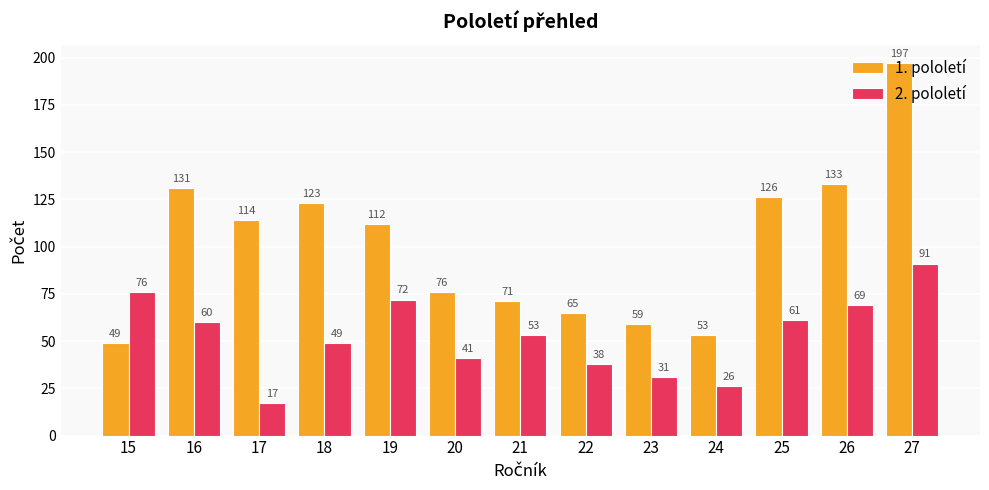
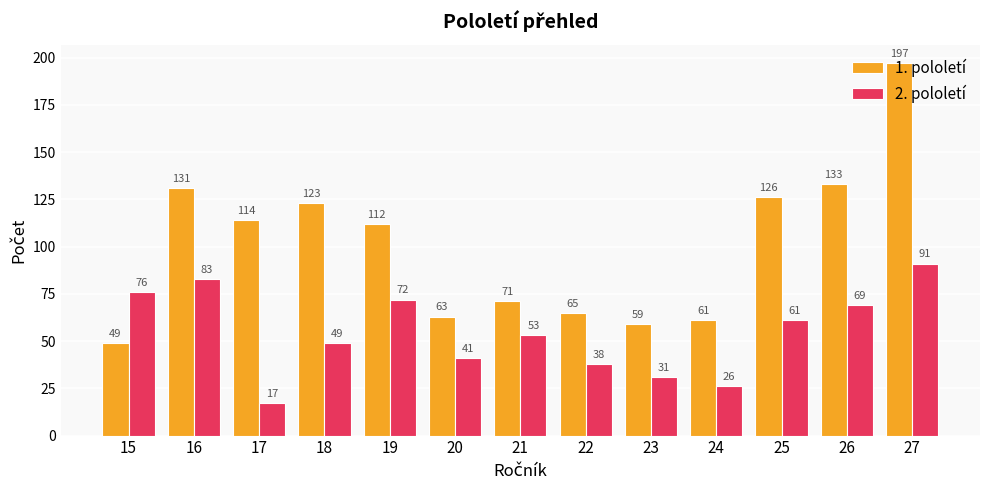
  {
    "1. pololetí": {
      "15": 49,
      "16": 131,
      "17": 114,
      "18": 123,
      "19": 112,
-     "20": 76,
+     "20": 63,
      "21": 71,
      "22": 65,
      "23": 59,
-     "24": 53,
+     "24": 61,
      "25": 126,
      "26": 133,
      "27": 197
    },
    "2. pololetí": {
      "15": 76,
-     "16": 60,
+     "16": 83,
      "17": 17,
      "18": 49,
      "19": 72,
      "20": 41,
      "21": 53,
      "22": 38,
      "23": 31,
      "24": 26,
      "25": 61,
      "26": 69,
      "27": 91
    }
  }
